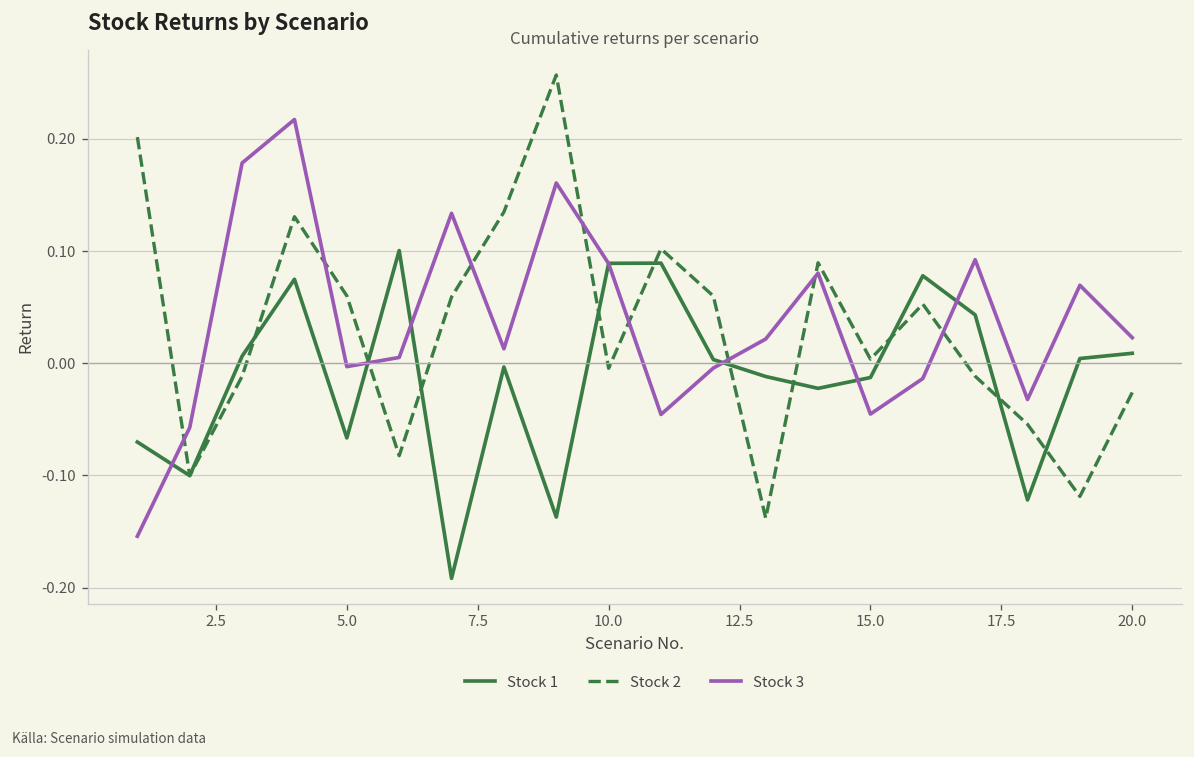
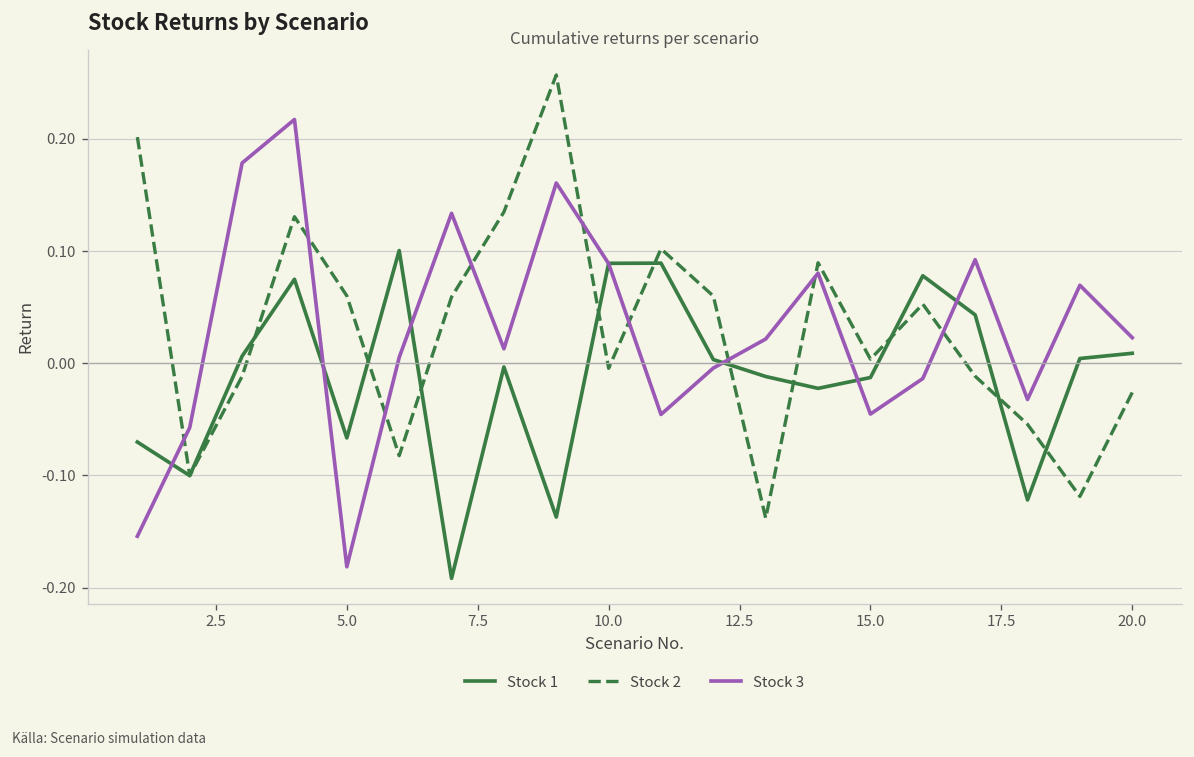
  {
    "Stock 3": {
-     "5.0": 0.00,
+     "5.0": -0.18,
      "15.0": -0.05,
      "20.0": 0.02
    }
  }
